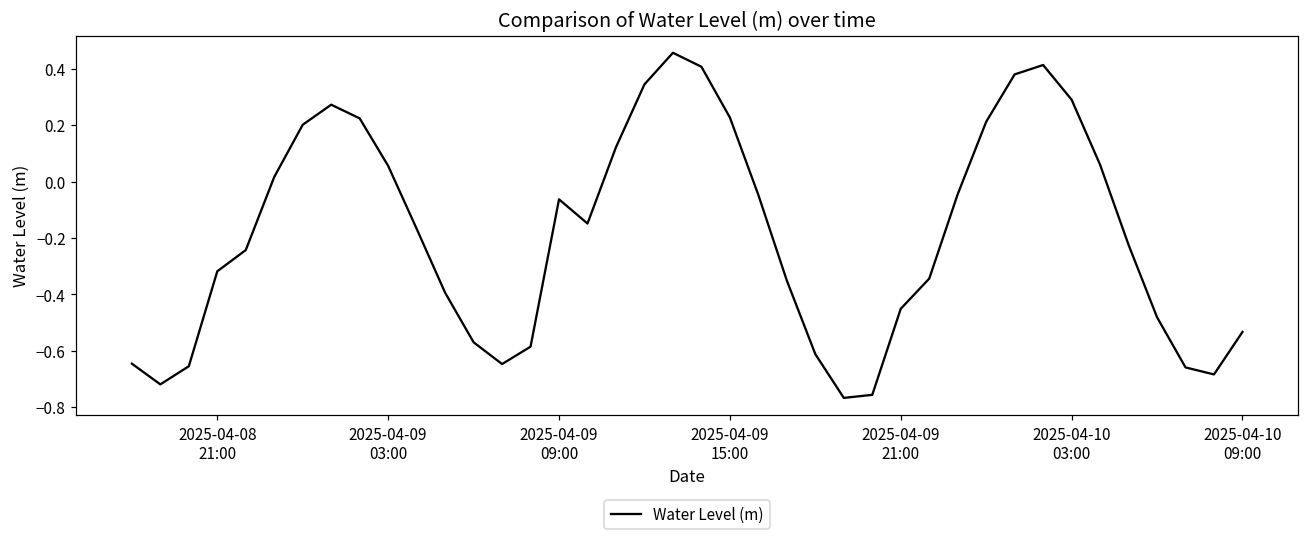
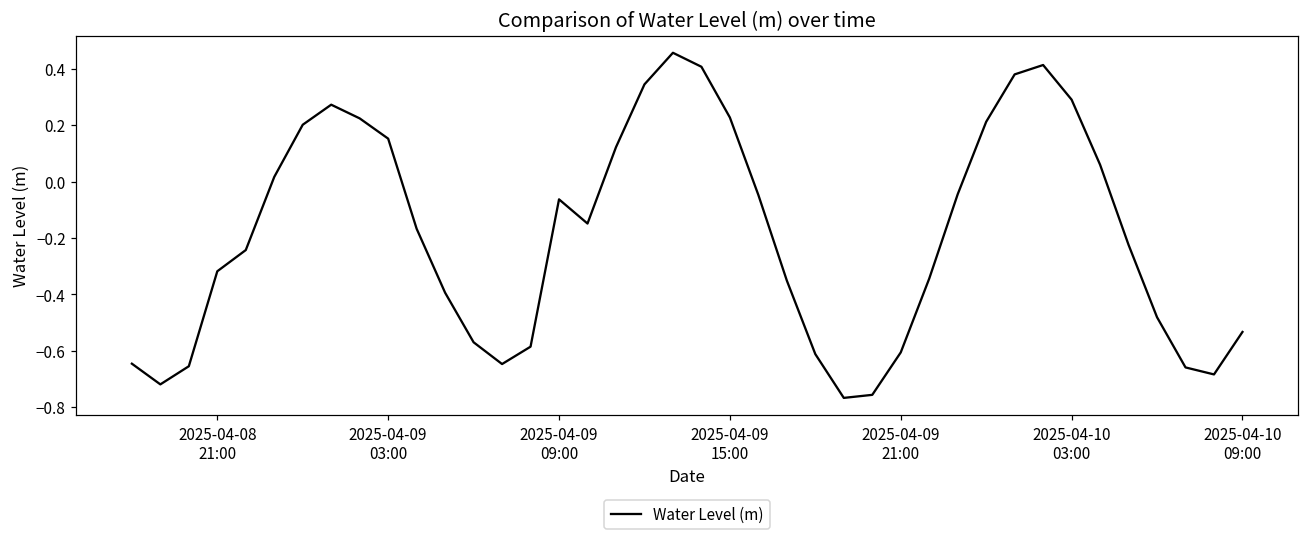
  {
    "2025-04-08 21:00": -0.32,
-   "2025-04-09 03:00": 0.06,
+   "2025-04-09 03:00": 0.15,
    "2025-04-09 09:00": -0.06,
    "2025-04-09 15:00": 0.23,
-   "2025-04-09 21:00": -0.45,
+   "2025-04-09 21:00": -0.61,
    "2025-04-10 03:00": 0.29,
    "2025-04-10 09:00": -0.53
  }
